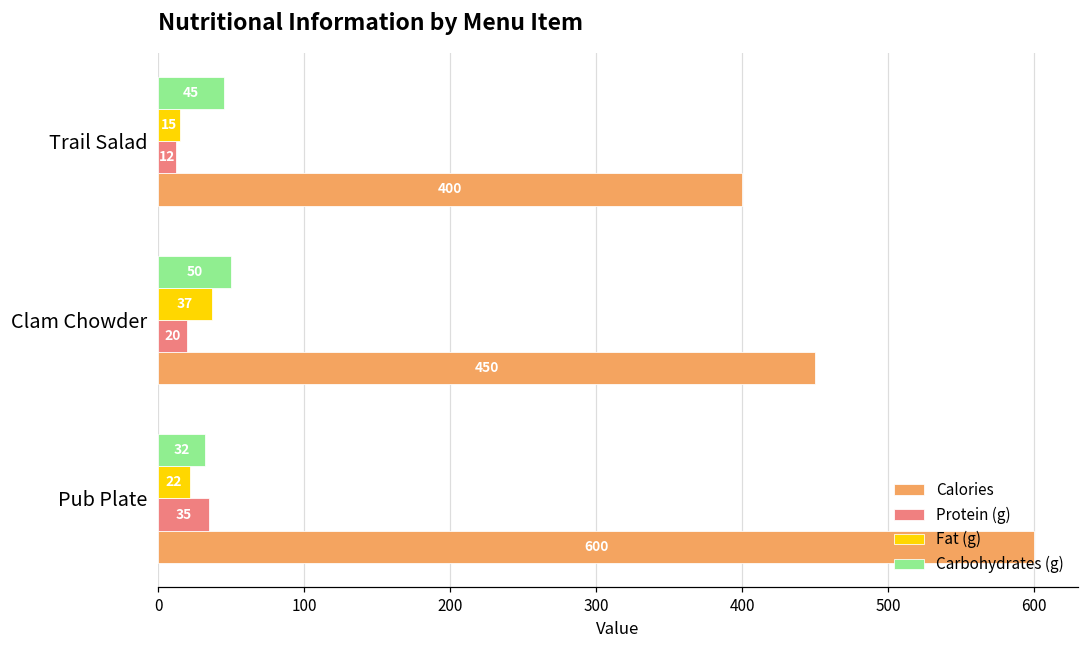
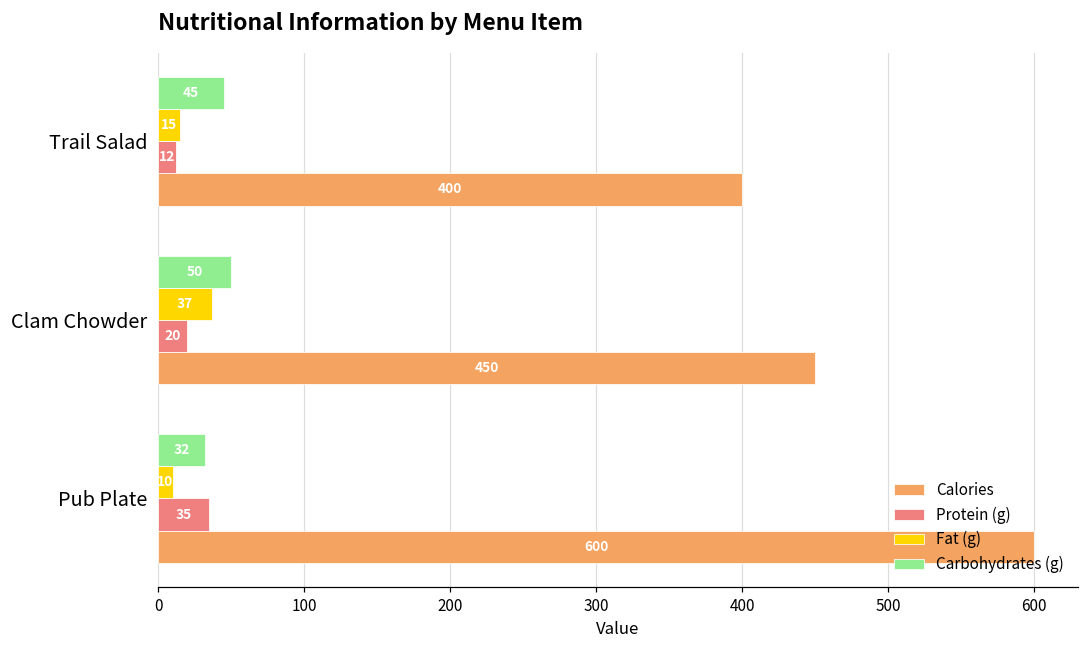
  {
    "Fat (g)": {
      "Trail Salad": 15,
      "Clam Chowder": 37,
-     "Pub Plate": 22
+     "Pub Plate": 10
    },
    "Carbohydrates (g)": {
      "Trail Salad": 45,
      "Clam Chowder": 50,
      "Pub Plate": 32
    }
  }
